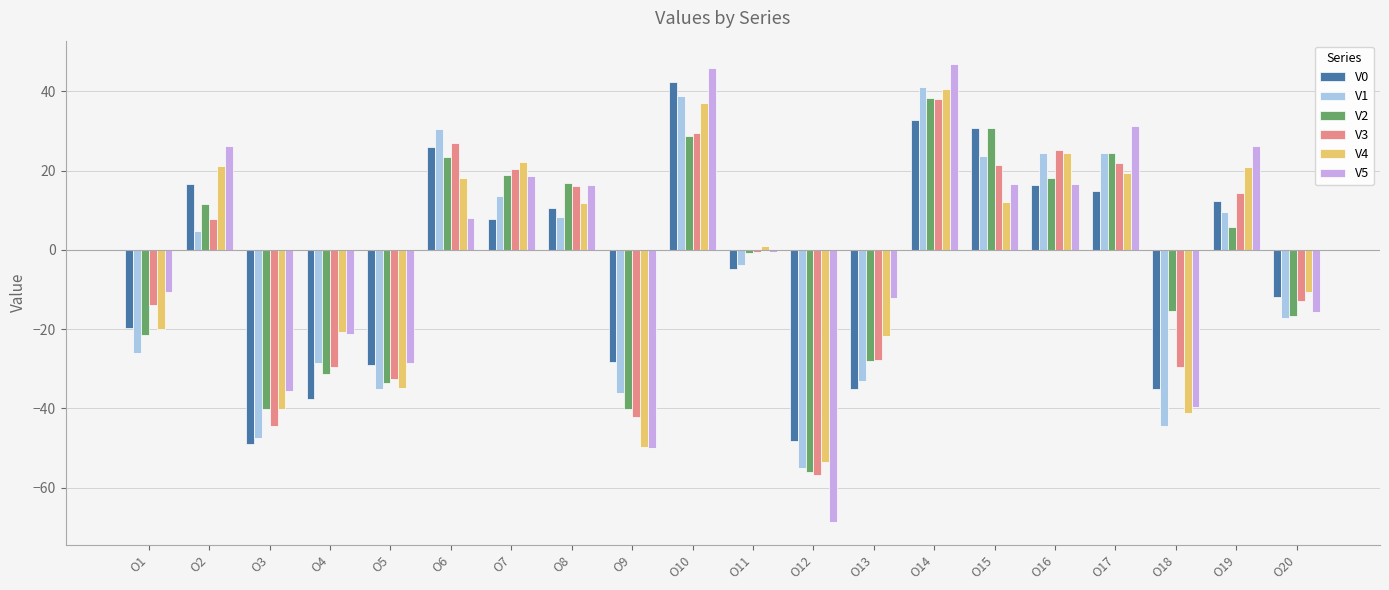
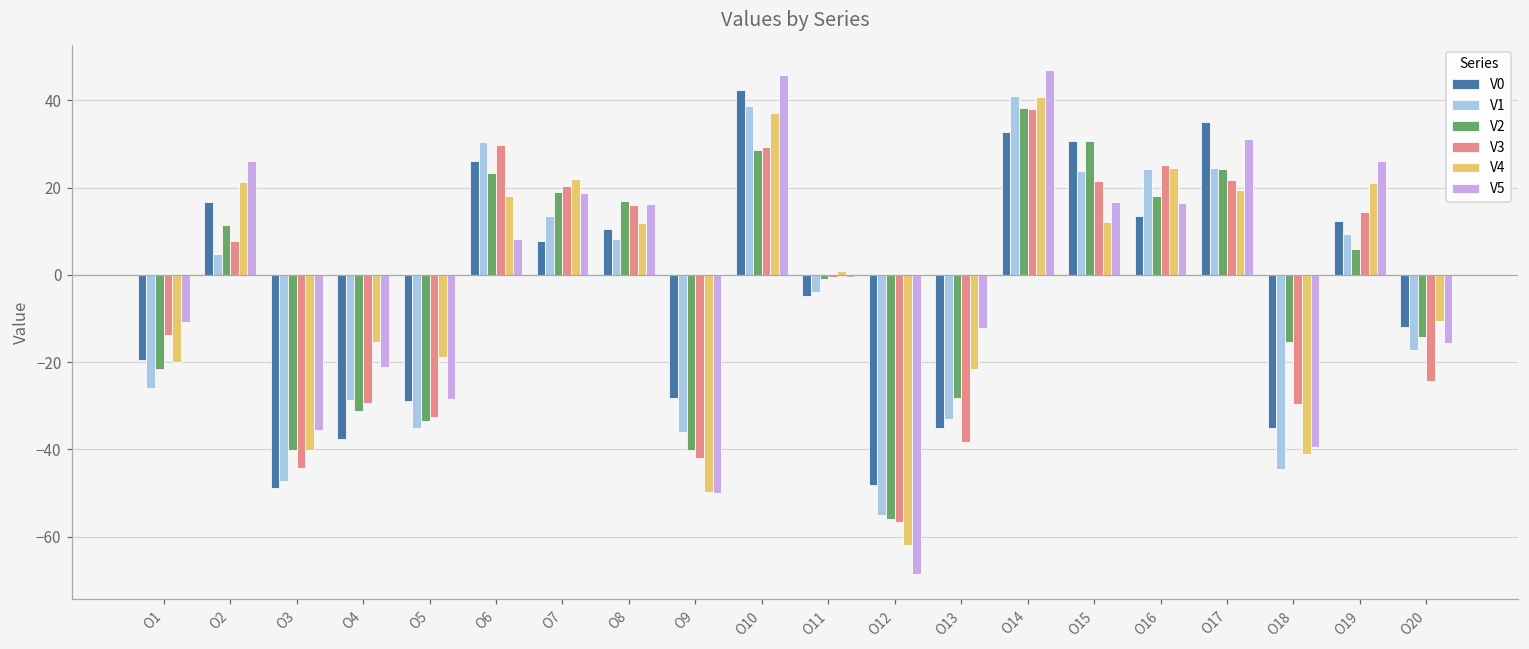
  {
    "V0": {
      "O1": -20,
      "O2": 17,
      "O3": -49,
      "O4": -38,
      "O5": -29,
      "O6": 26,
      "O7": 8,
      "O8": 11,
      "O9": -28,
      "O10": 42,
      "O11": -5,
      "O12": -48,
      "O13": -35,
      "O14": 33,
      "O15": 31,
-     "O16": 16,
-     "O17": 15,
+     "O16": 13,
+     "O17": 35,
      "O18": -35,
      "O19": 12,
      "O20": -12
    },
    "V2": {
      "O1": -22,
      "O2": 11,
      "O3": -40,
      "O4": -31,
      "O5": -33,
      "O6": 23,
      "O7": 19,
      "O8": 17,
      "O9": -40,
      "O10": 29,
      "O11": -1,
      "O12": -56,
      "O13": -28,
      "O14": 38,
      "O15": 31,
      "O16": 18,
      "O17": 24,
      "O18": -15,
      "O19": 6,
-     "O20": -17
+     "O20": -14
    },
    "V3": {
      "O1": -14,
      "O2": 8,
      "O3": -44,
      "O4": -29,
      "O5": -33,
-     "O6": 27,
+     "O6": 30,
      "O7": 20,
      "O8": 16,
      "O9": -42,
      "O10": 29,
      "O12": -57,
-     "O13": -28,
+     "O13": -38,
      "O14": 38,
      "O15": 21,
      "O16": 25,
      "O17": 22,
      "O18": -30,
      "O19": 14,
-     "O20": -13
+     "O20": -24
    },
    "V4": {
      "O1": -20,
      "O2": 21,
      "O3": -40,
-     "O4": -21,
-     "O5": -35,
+     "O4": -15,
+     "O5": -19,
      "O6": 18,
      "O7": 22,
      "O8": 12,
      "O9": -50,
      "O10": 37,
      "O11": 1,
-     "O12": -54,
+     "O12": -62,
      "O13": -22,
      "O14": 41,
      "O15": 12,
      "O16": 24,
      "O17": 19,
      "O18": -41,
      "O19": 21,
      "O20": -11
    }
  }
